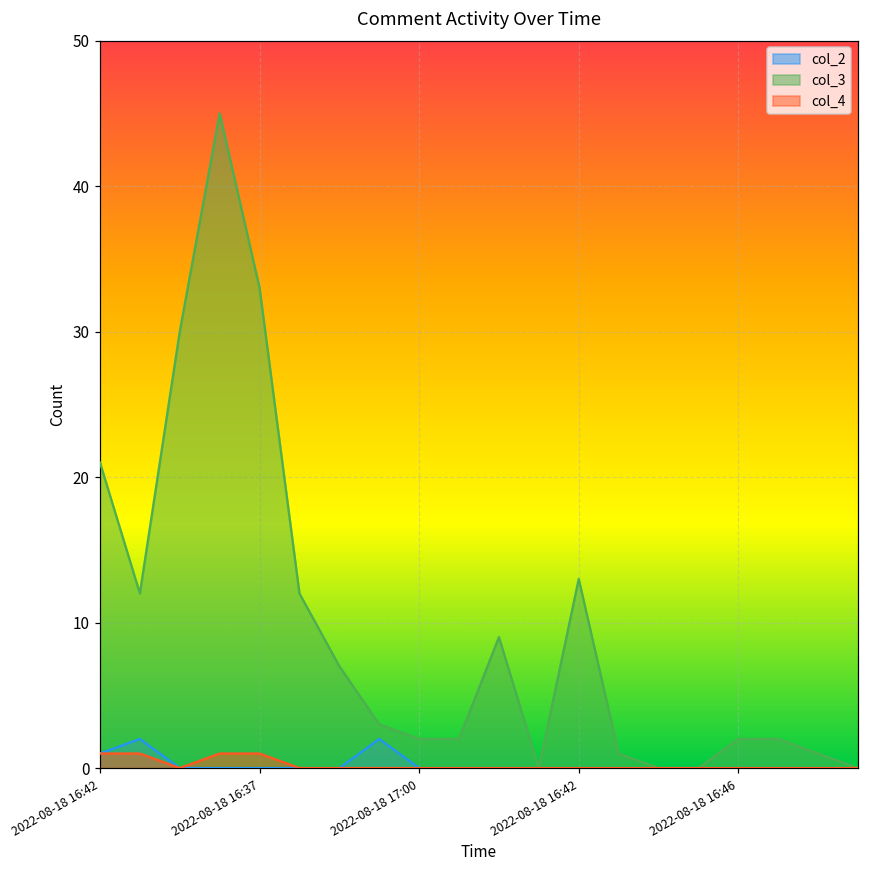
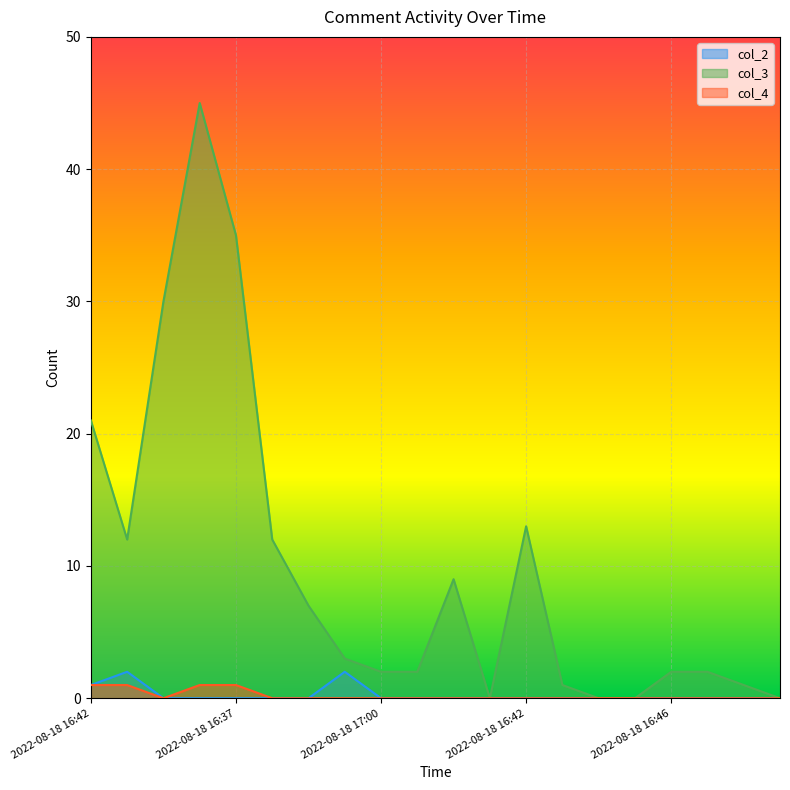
  {
    "col_2": {
      "2022-08-18 16:37": 0
    },
    "col_3": {
-     "2022-08-18 16:37": 33
+     "2022-08-18 16:37": 35
    },
    "col_4": {
      "2022-08-18 16:37": 1
    }
  }
